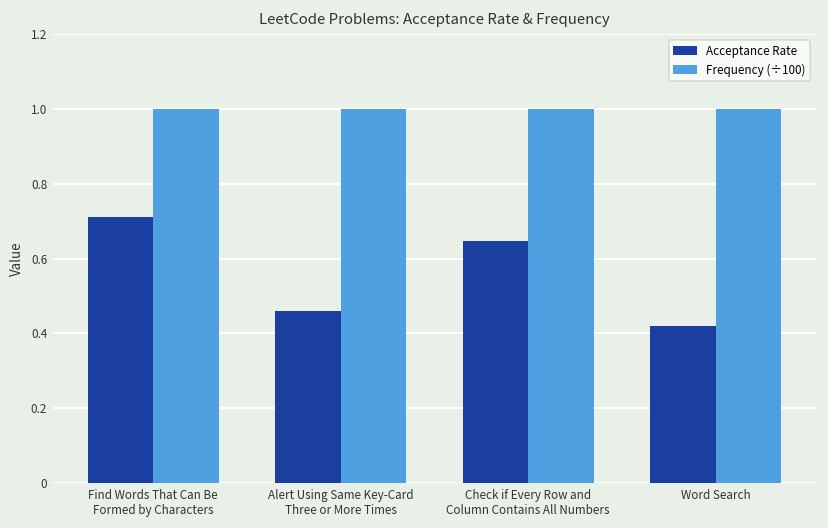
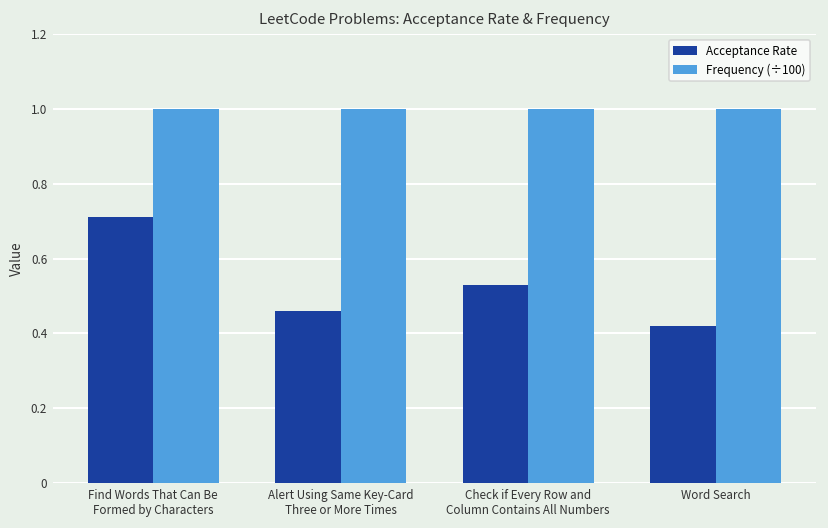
  {
    "Acceptance Rate": {
      "Find Words That Can Be Formed by Characters": 0.71,
      "Alert Using Same Key-Card Three or More Times": 0.46,
-     "Check if Every Row and Column Contains All Numbers": 0.65,
+     "Check if Every Row and Column Contains All Numbers": 0.53,
      "Word Search": 0.42
    },
    "Frequency (÷100)": {
      "Find Words That Can Be Formed by Characters": 1.00,
      "Alert Using Same Key-Card Three or More Times": 1.00,
      "Check if Every Row and Column Contains All Numbers": 1.00,
      "Word Search": 1.00
    }
  }
